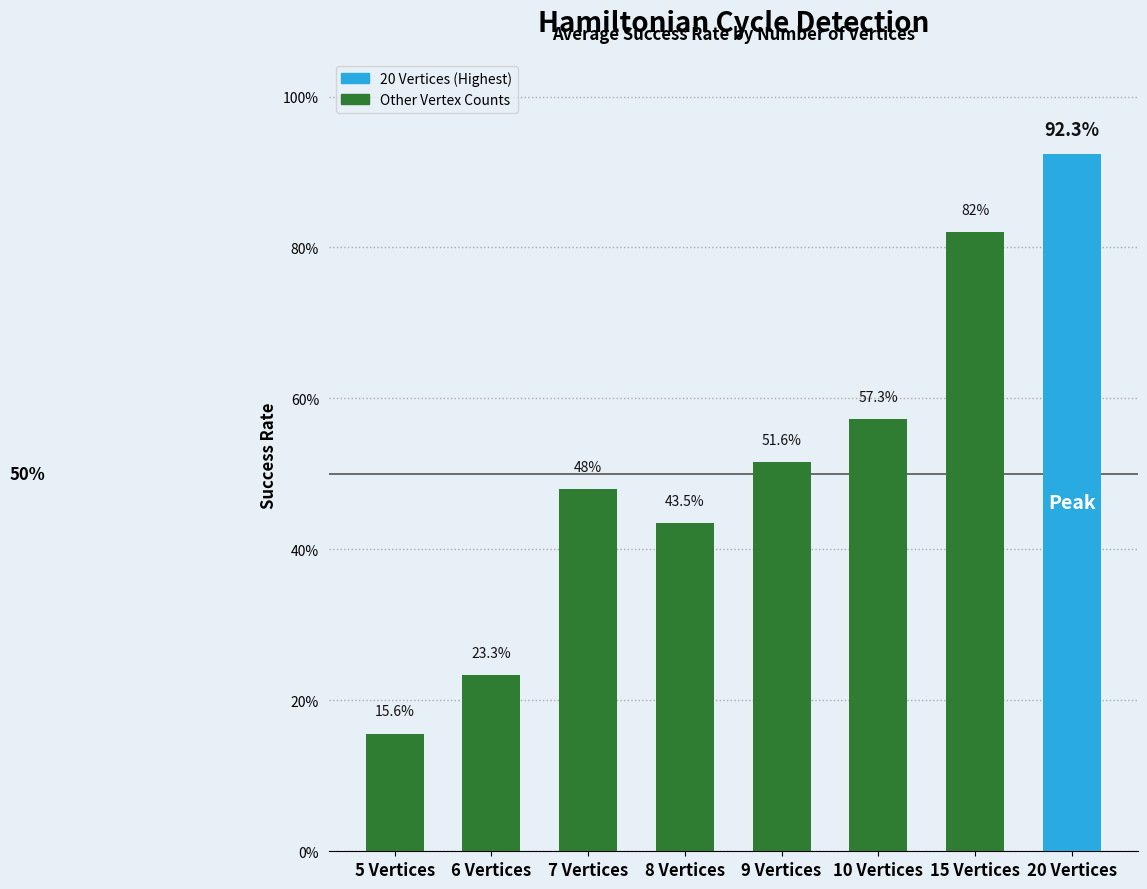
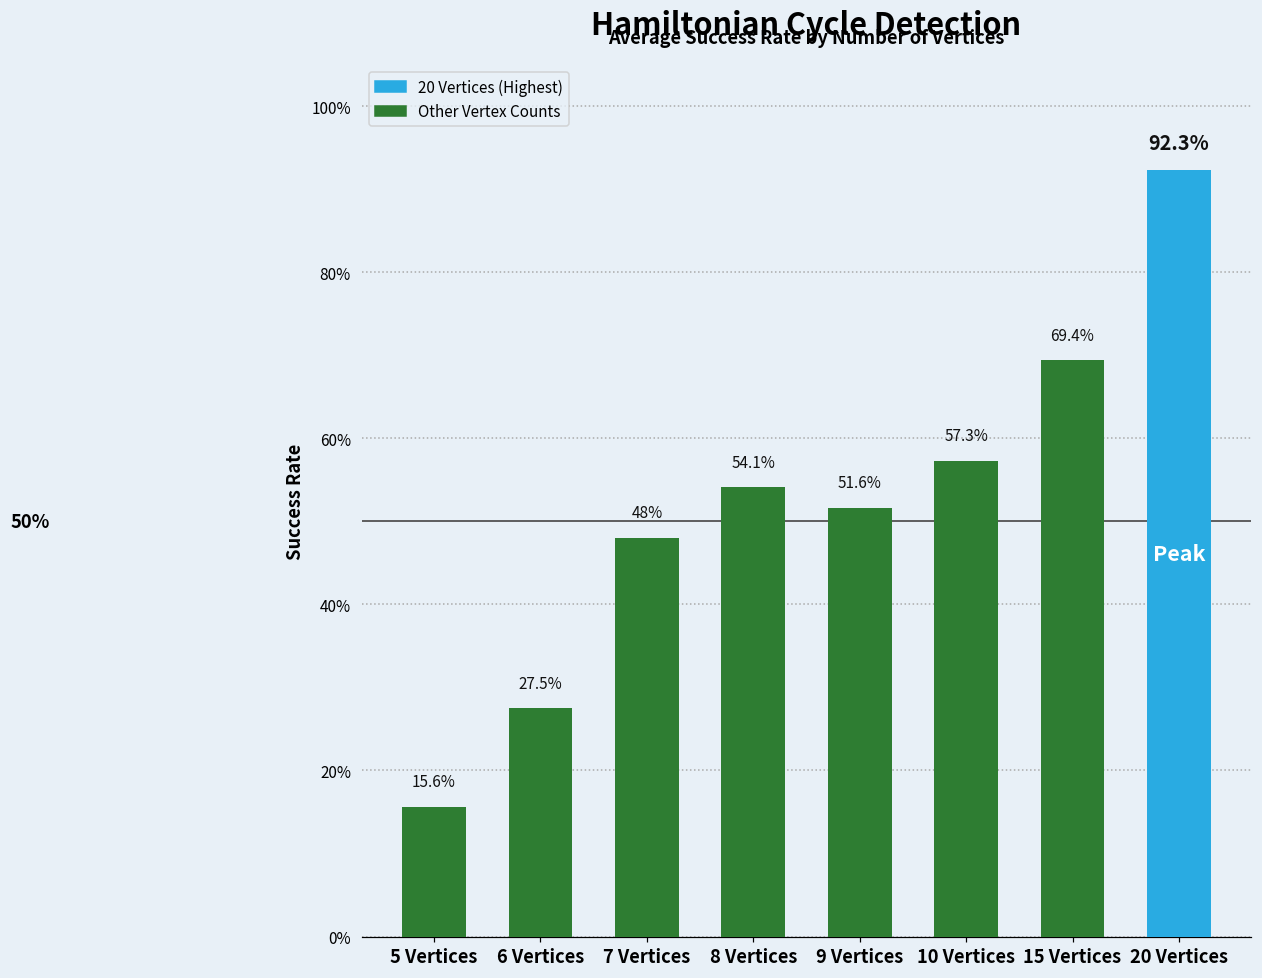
  {
    "5 Vertices": "15.6%",
-   "6 Vertices": "23.3%",
+   "6 Vertices": "27.5%",
    "7 Vertices": "48%",
-   "8 Vertices": "43.5%",
+   "8 Vertices": "54.1%",
    "9 Vertices": "51.6%",
    "10 Vertices": "57.3%",
-   "15 Vertices": "82%",
+   "15 Vertices": "69.4%",
    "20 Vertices": "92.3%"
  }
